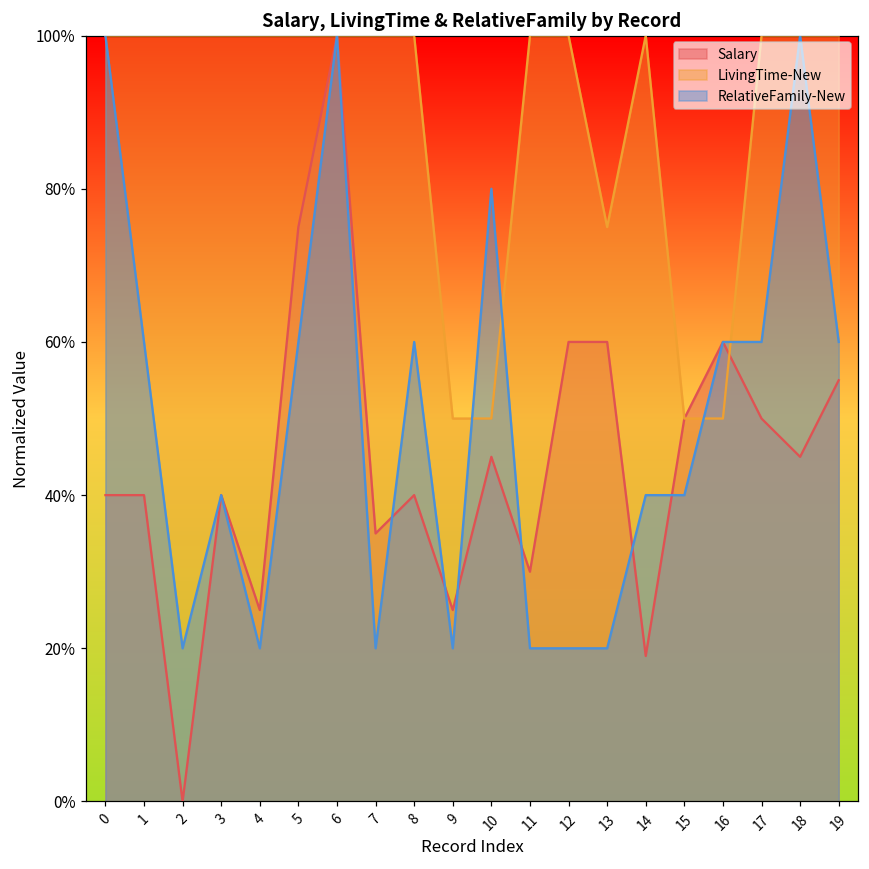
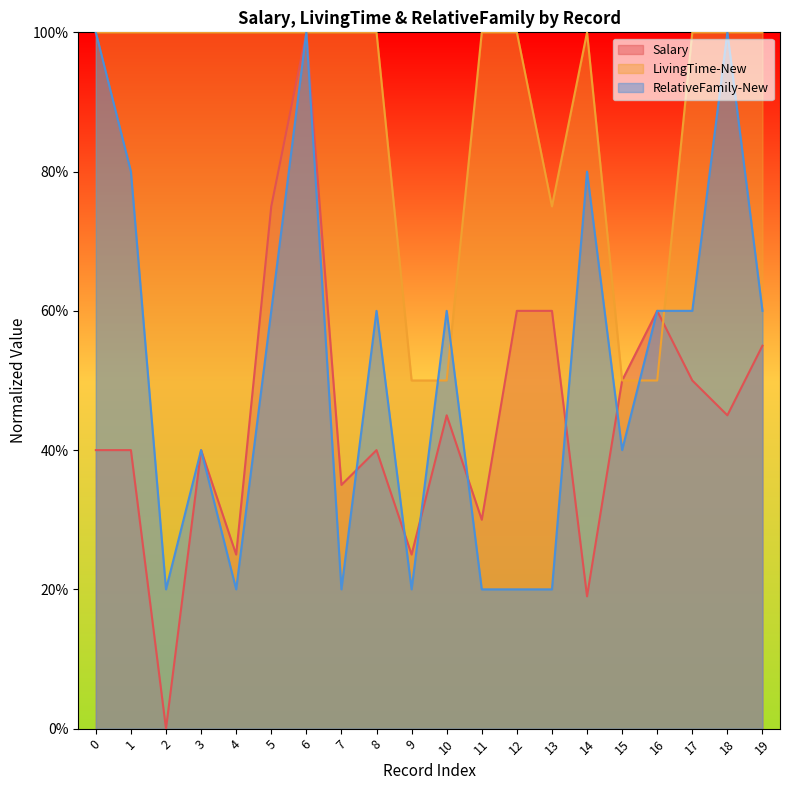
  {
    "RelativeFamily-New": {
-     "1": "60%",
+     "1": "80%",
      "2": "20%",
      "4": "20%",
      "5": "60%",
      "7": "20%",
      "8": "60%",
      "9": "20%",
-     "10": "80%",
+     "10": "60%",
      "11": "20%",
      "12": "20%",
      "13": "20%",
-     "14": "40%",
+     "14": "80%",
      "15": "40%",
      "17": "60%",
      "19": "60%"
    }
  }
